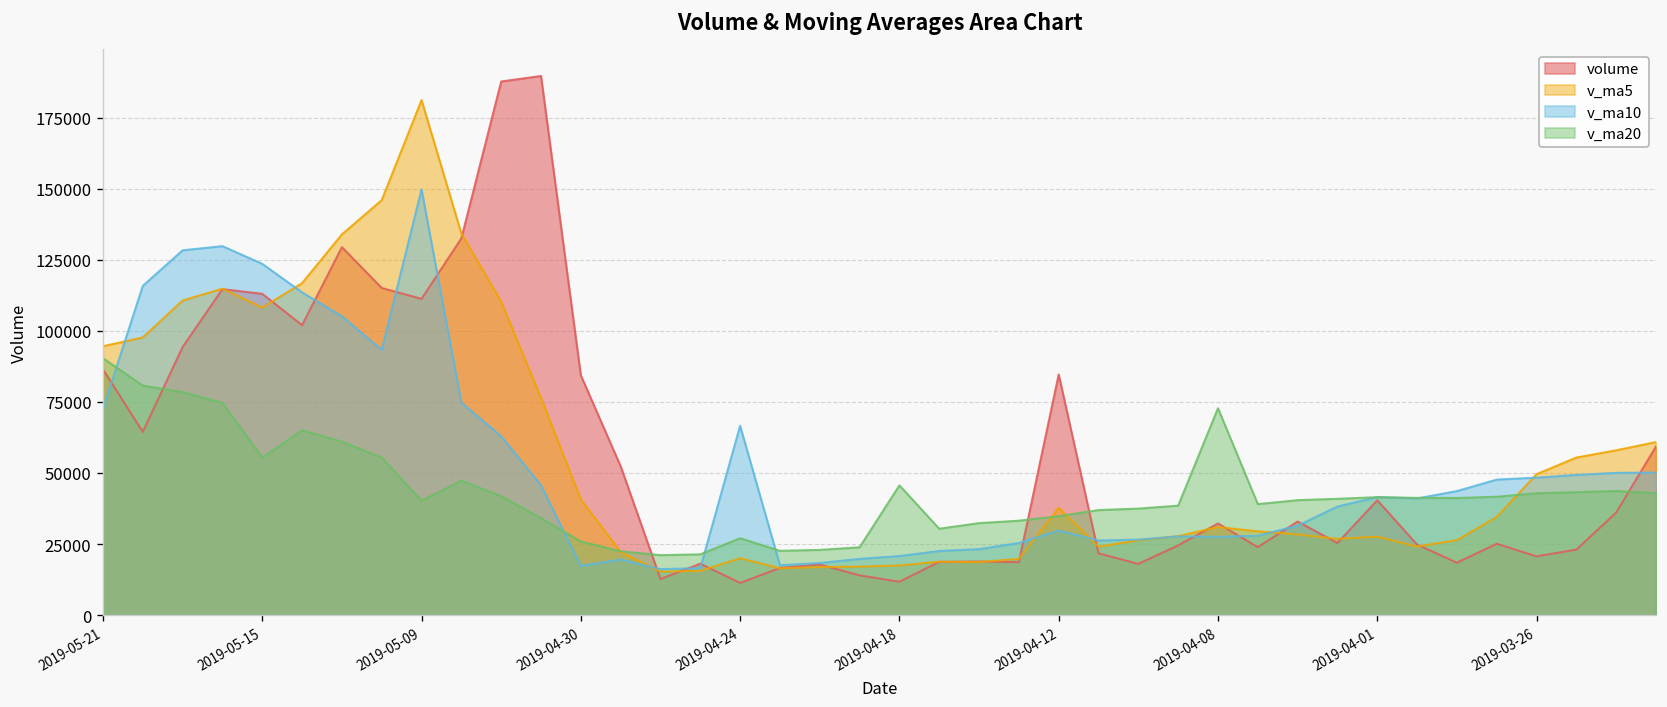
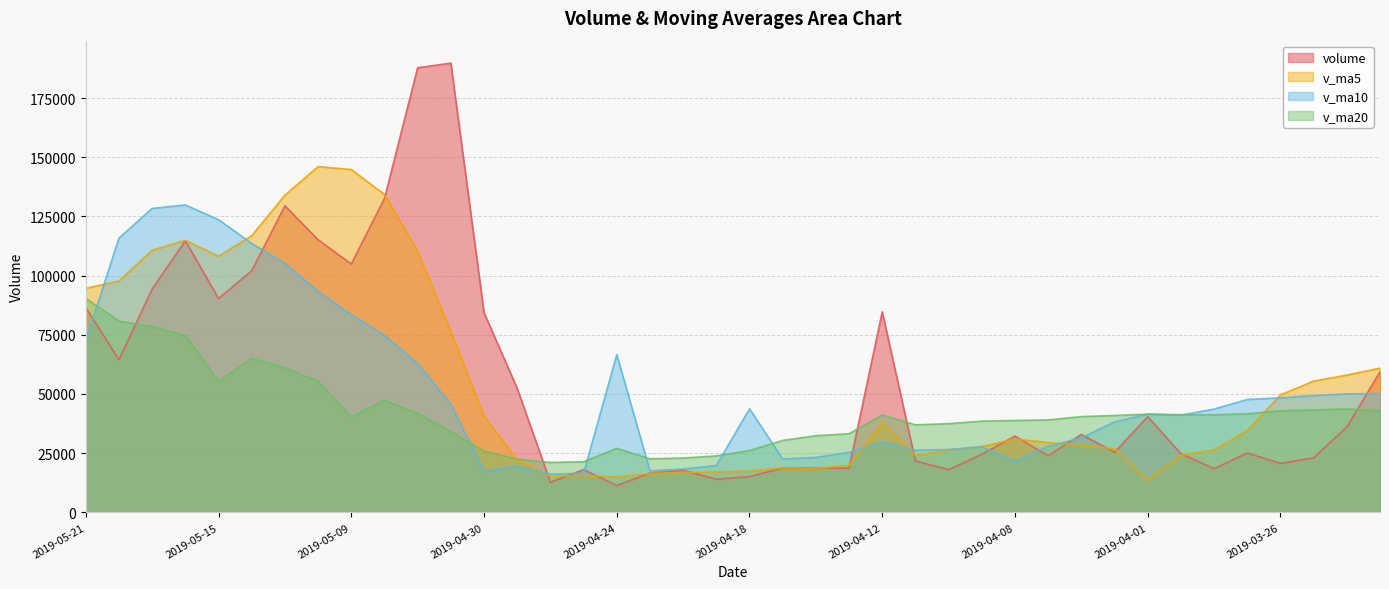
  {
    "volume": {
      "2019-05-21": 86000,
-     "2019-05-15": 113000,
-     "2019-05-09": 111000,
+     "2019-05-15": 90000,
+     "2019-05-09": 105000,
      "2019-04-30": 84000,
      "2019-04-24": 11000,
-     "2019-04-18": 12000,
+     "2019-04-18": 15000,
      "2019-04-12": 85000,
      "2019-04-08": 32000,
      "2019-04-01": 40000,
      "2019-03-26": 21000
    },
    "v_ma5": {
      "2019-05-21": 95000,
      "2019-05-15": 108000,
-     "2019-05-09": 181000,
+     "2019-05-09": 145000,
      "2019-04-30": 41000,
-     "2019-04-24": 20000,
+     "2019-04-24": 15000,
      "2019-04-18": 17000,
      "2019-04-12": 38000,
      "2019-04-08": 31000,
-     "2019-04-01": 28000,
+     "2019-04-01": 14000,
      "2019-03-26": 50000
    },
    "v_ma10": {
      "2019-05-21": 73000,
      "2019-05-15": 124000,
-     "2019-05-09": 150000,
+     "2019-05-09": 84000,
      "2019-04-30": 17000,
      "2019-04-24": 67000,
-     "2019-04-18": 21000,
+     "2019-04-18": 44000,
      "2019-04-12": 30000,
-     "2019-04-08": 28000,
+     "2019-04-08": 22000,
      "2019-03-26": 48000
    },
    "v_ma20": {
      "2019-05-21": 90000,
      "2019-05-15": 55000,
      "2019-05-09": 40000,
      "2019-04-30": 26000,
      "2019-04-24": 27000,
-     "2019-04-18": 46000,
-     "2019-04-12": 35000,
-     "2019-04-08": 73000,
+     "2019-04-18": 26000,
+     "2019-04-12": 41000,
+     "2019-04-08": 39000,
      "2019-03-26": 43000
    }
  }
